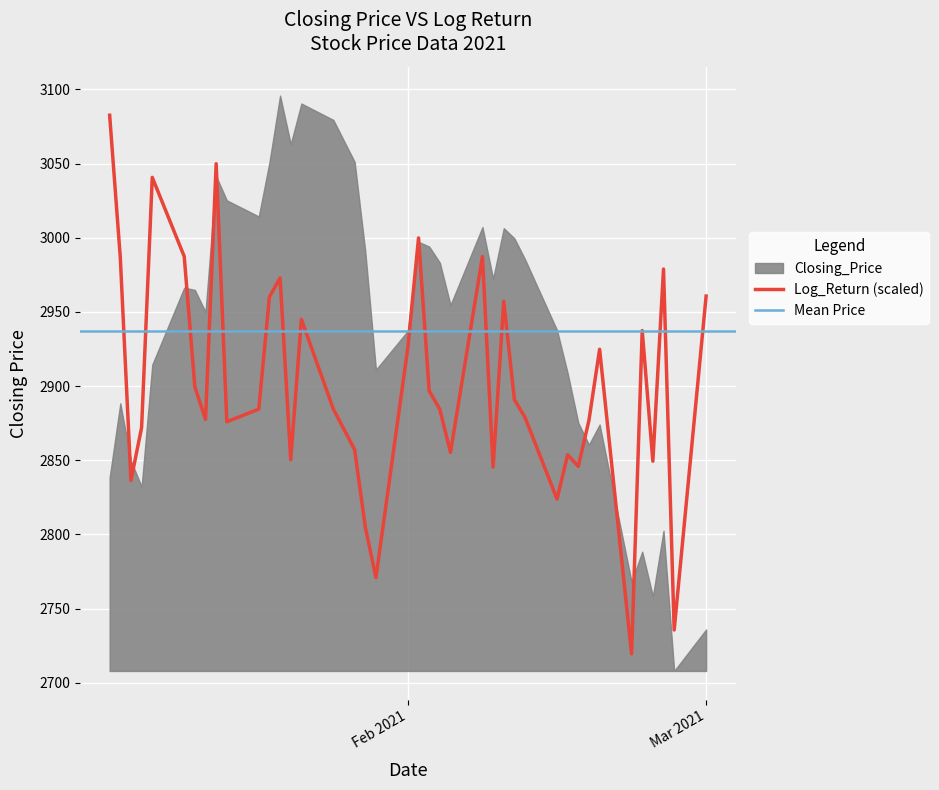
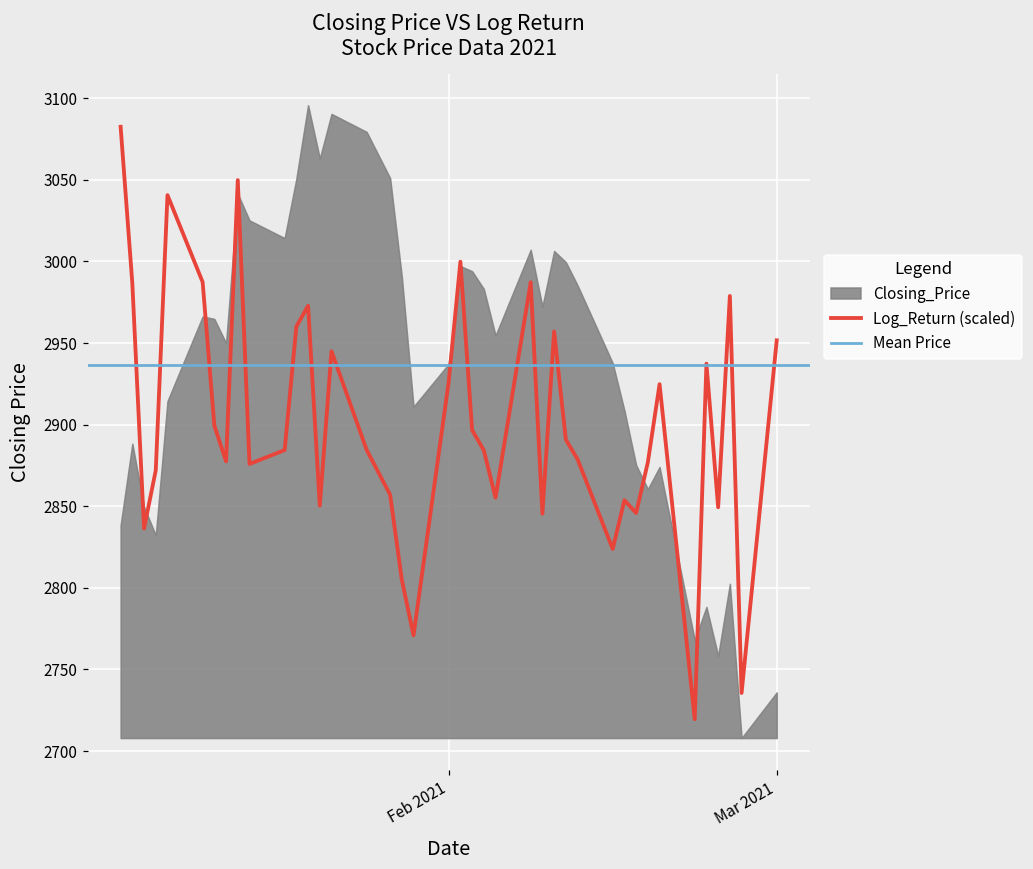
  {
    "Log_Return (scaled)": {
      "Feb 2021": 2926,
-     "Mar 2021": 2961
+     "Mar 2021": 2952
    },
    "Closing_Price": {
      "Feb 2021": 2937,
      "Mar 2021": 2736
    }
  }
